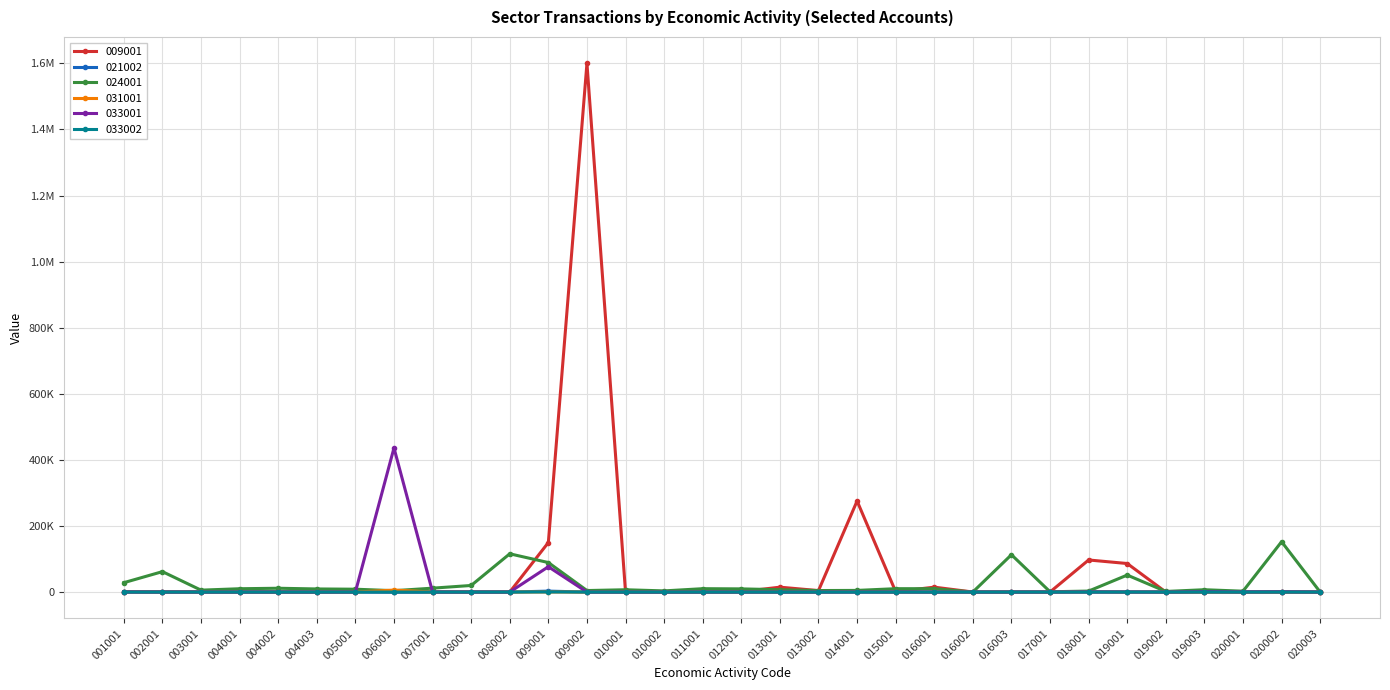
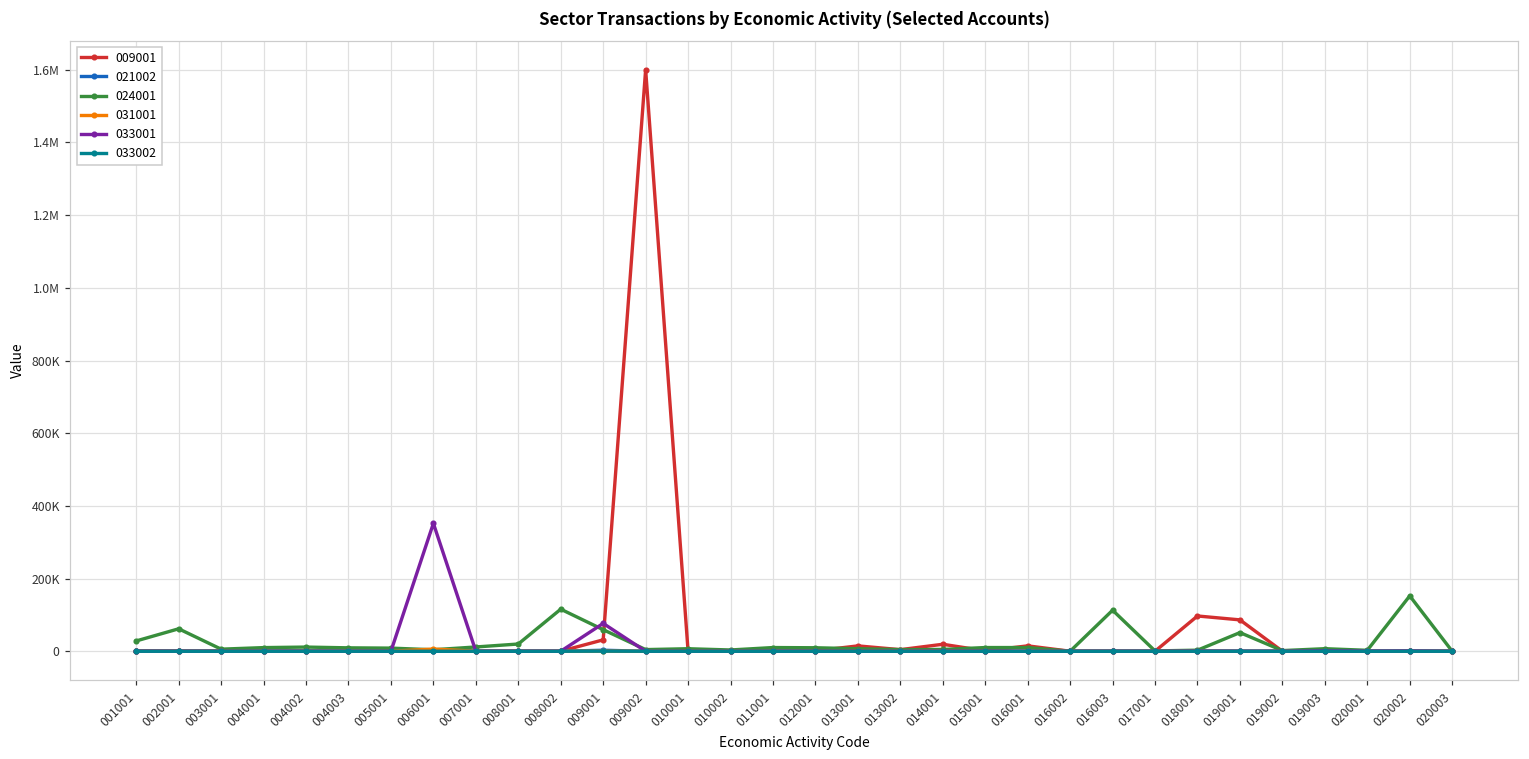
  {
    "009001": {
-     "009001": 150000,
+     "009001": 30000,
      "009002": 1600000,
-     "014001": 280000,
+     "014001": 20000,
      "018001": 100000,
      "019001": 90000
    },
    "024001": {
      "001001": 30000,
      "002001": 60000,
      "004001": 10000,
      "004002": 10000,
      "004003": 10000,
      "007001": 10000,
      "008001": 20000,
      "008002": 120000,
-     "009001": 90000,
+     "009001": 60000,
      "011001": 10000,
      "012001": 10000,
      "015001": 10000,
      "016003": 110000,
      "019001": 50000,
      "020002": 150000
    },
    "033001": {
-     "006001": 440000,
+     "006001": 350000,
      "009001": 80000
    }
  }
